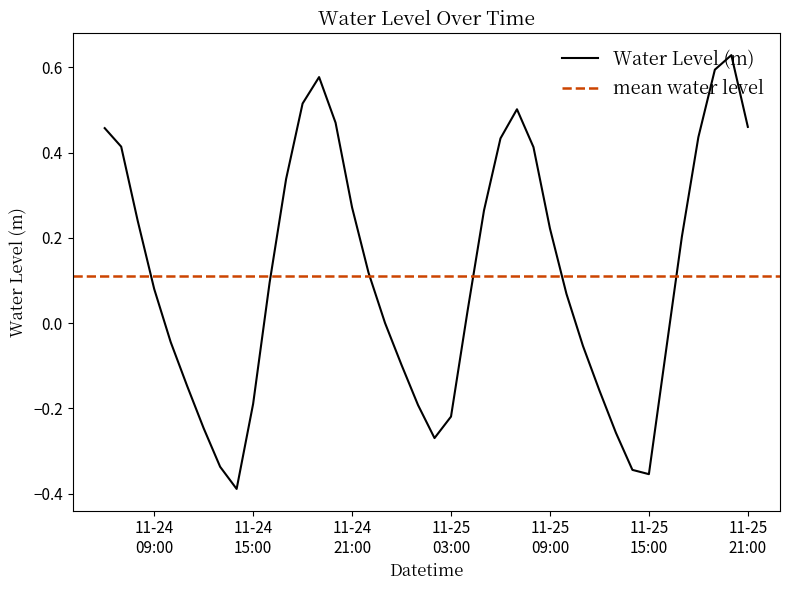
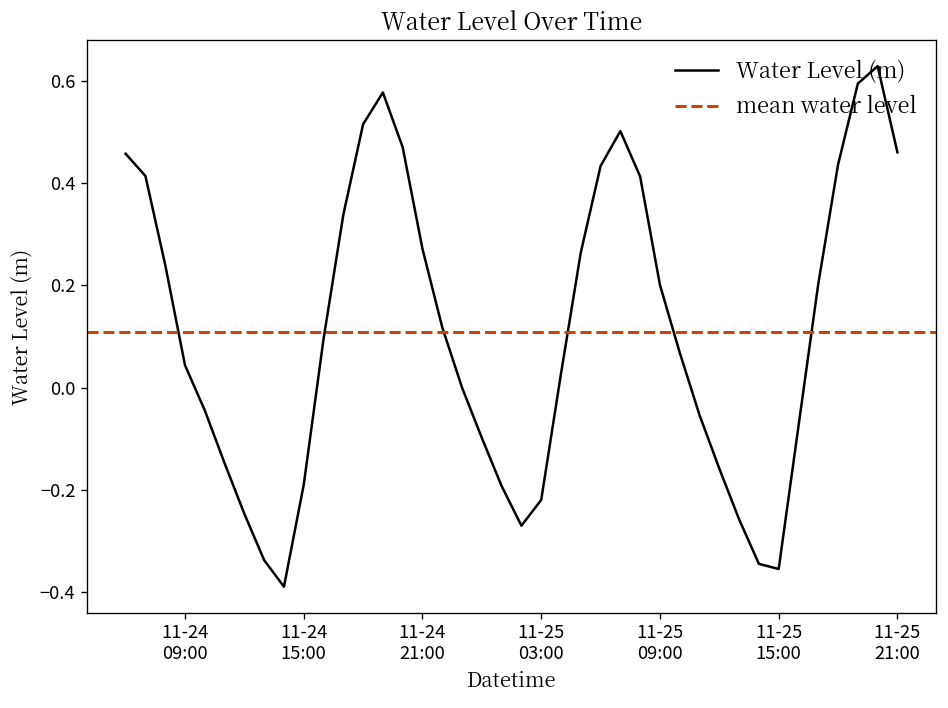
  {
-   "11-24 09:00": 0.08,
+   "11-24 09:00": 0.04,
    "11-24 15:00": -0.19,
    "11-24 21:00": 0.27,
    "11-25 03:00": -0.22,
-   "11-25 09:00": 0.22,
+   "11-25 09:00": 0.20,
    "11-25 15:00": -0.35,
    "11-25 21:00": 0.46
  }
